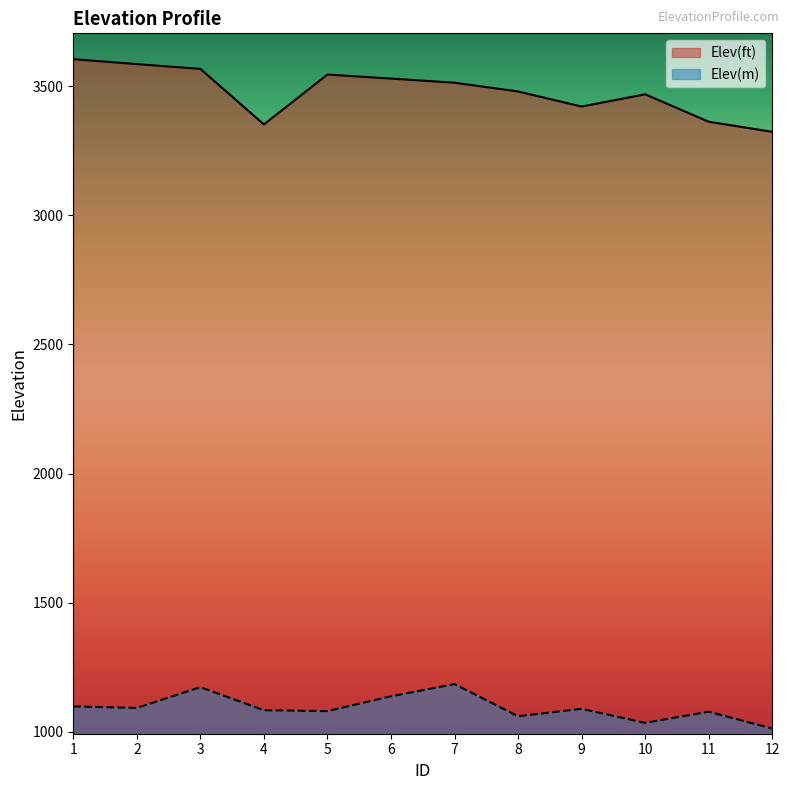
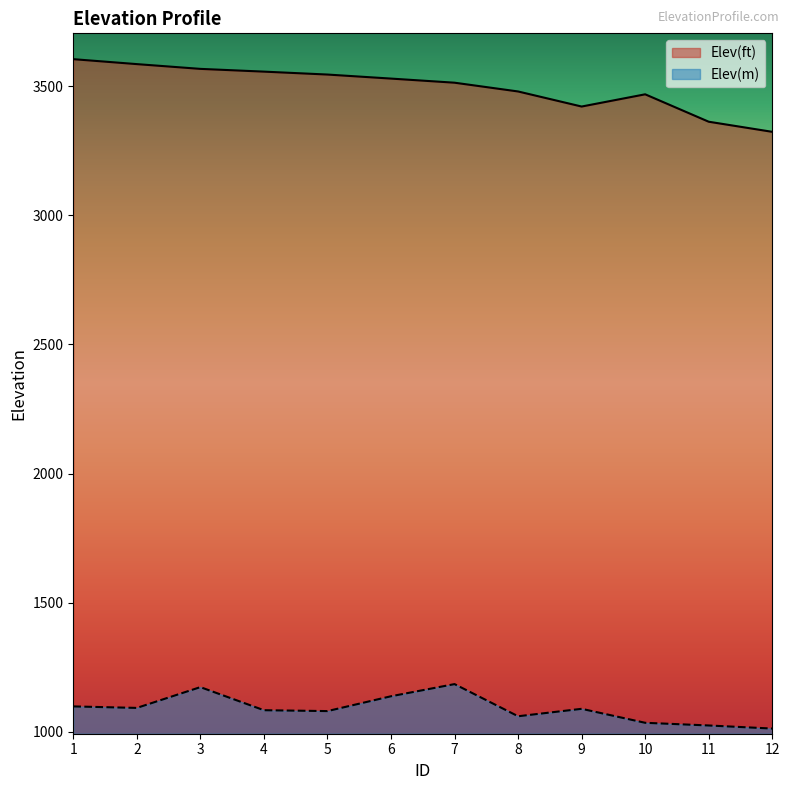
  {
    "Elev(ft)": {
      "1": 3600,
      "2": 3590,
      "3": 3570,
-     "4": 3350,
+     "4": 3560,
      "5": 3540,
      "6": 3530,
      "7": 3510,
      "8": 3480,
      "9": 3420,
      "10": 3470,
      "11": 3360,
      "12": 3320
    },
    "Elev(m)": {
      "1": 1100,
      "2": 1090,
      "3": 1170,
      "4": 1080,
      "5": 1080,
      "6": 1140,
      "7": 1190,
      "8": 1060,
      "9": 1090,
      "10": 1040,
-     "11": 1080,
+     "11": 1020,
      "12": 1010
    }
  }
